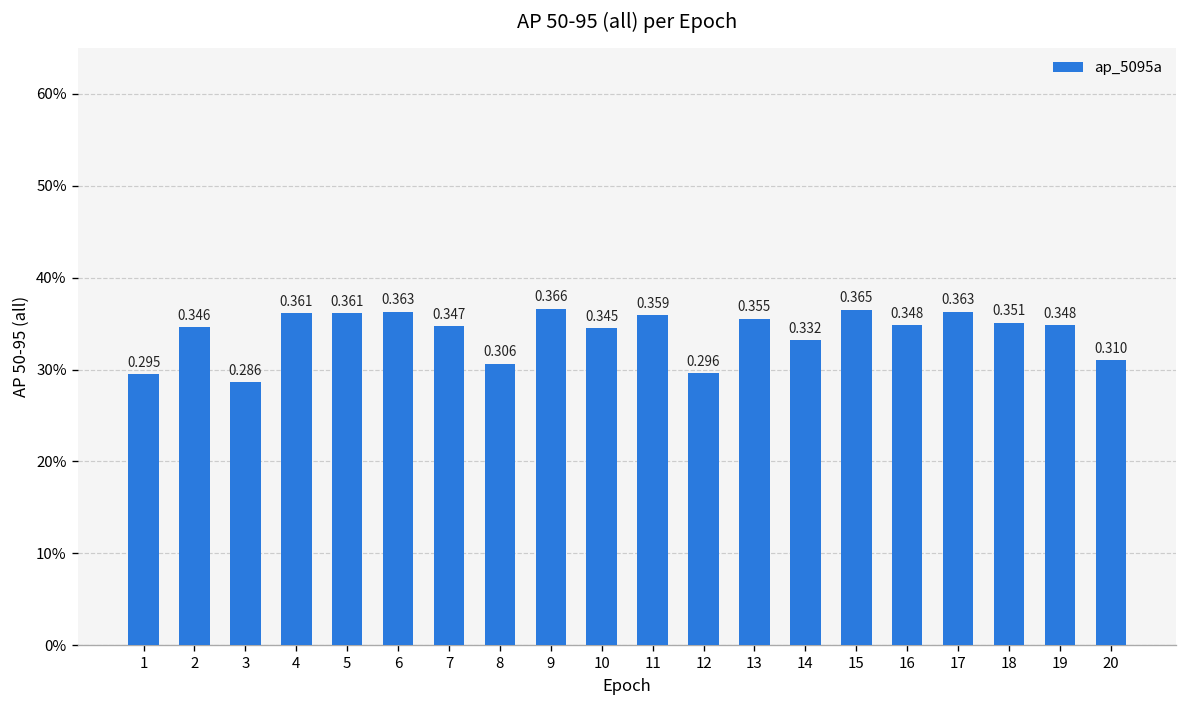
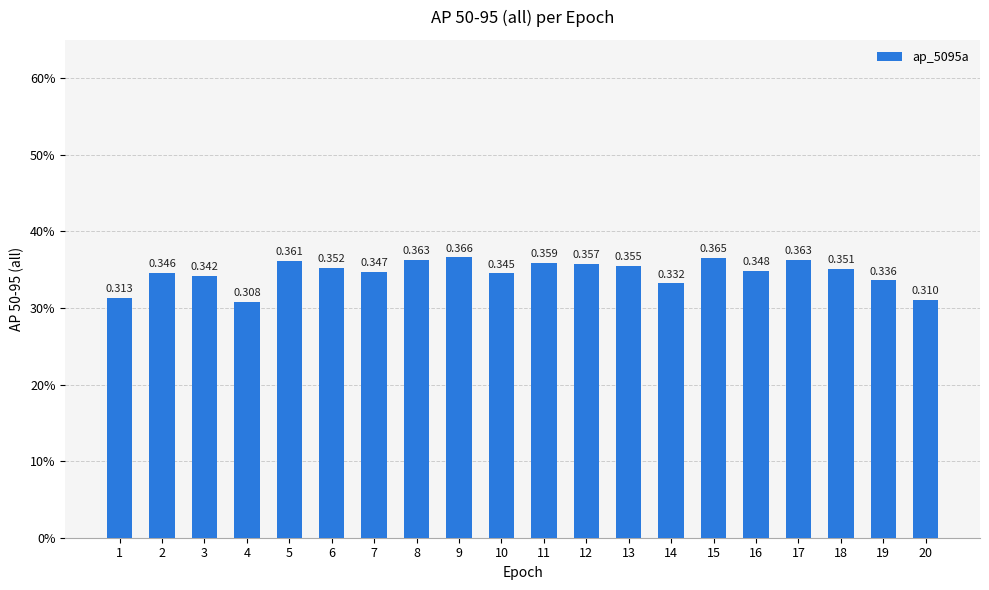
  {
-   "1": 0.295,
+   "1": 0.313,
    "2": 0.346,
-   "3": 0.286,
-   "4": 0.361,
+   "3": 0.342,
+   "4": 0.308,
    "5": 0.361,
-   "6": 0.363,
+   "6": 0.352,
    "7": 0.347,
-   "8": 0.306,
+   "8": 0.363,
    "9": 0.366,
    "10": 0.345,
    "11": 0.359,
-   "12": 0.296,
+   "12": 0.357,
    "13": 0.355,
    "14": 0.332,
    "15": 0.365,
    "16": 0.348,
    "17": 0.363,
    "18": 0.351,
-   "19": 0.348,
+   "19": 0.336,
    "20": 0.310
  }
